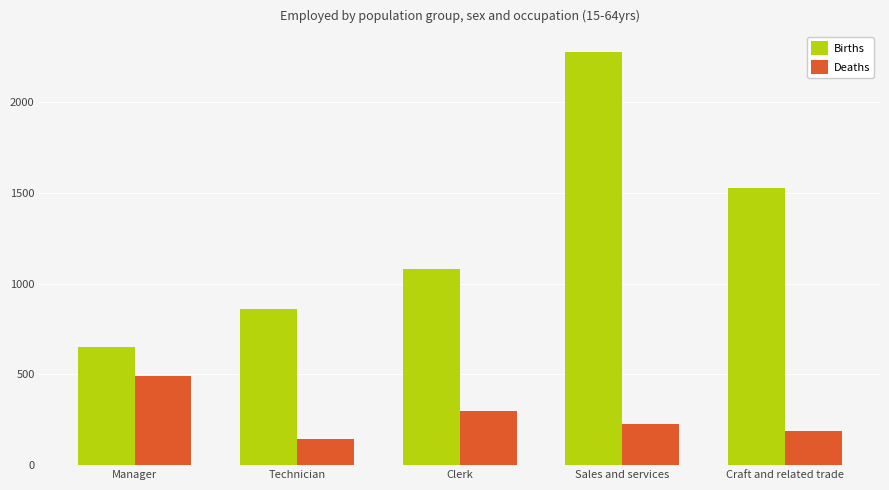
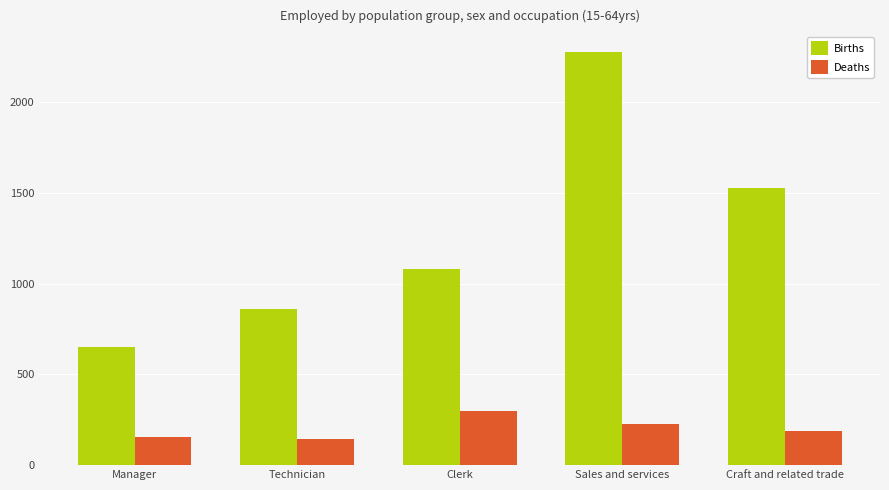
  {
    "Births": {
      "Manager": 650,
      "Technician": 860,
      "Clerk": 1080,
      "Sales and services": 2280,
      "Craft and related trade": 1530
    },
    "Deaths": {
-     "Manager": 490,
+     "Manager": 160,
      "Technician": 140,
      "Clerk": 300,
      "Sales and services": 230,
      "Craft and related trade": 190
    }
  }
